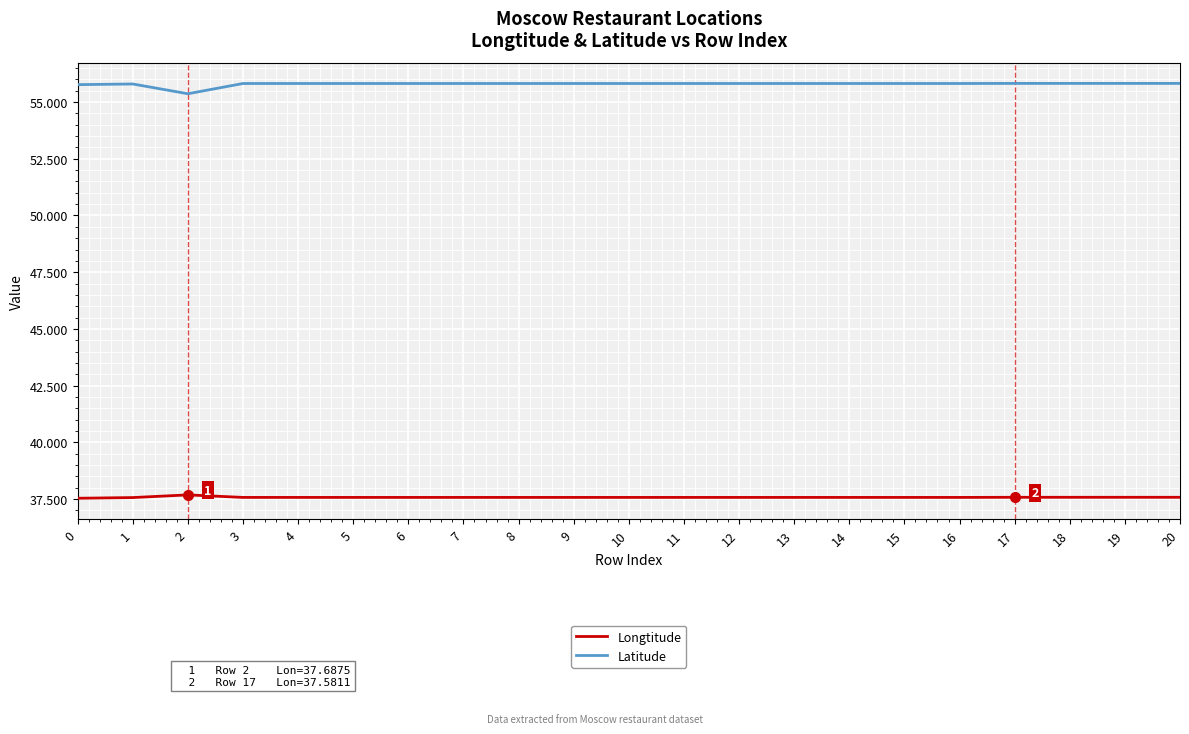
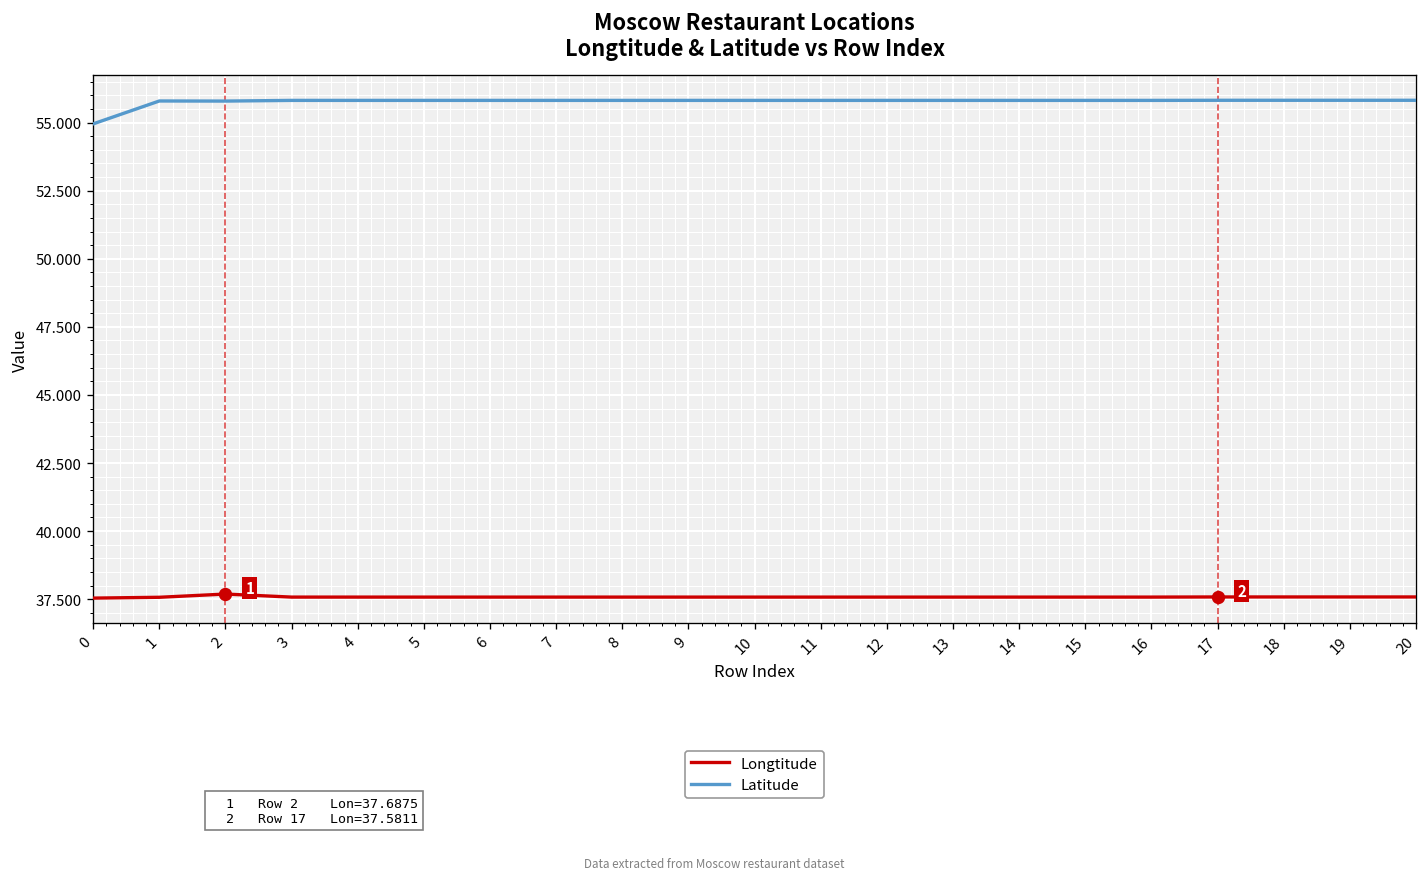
  {
    "Latitude": {
-     "0": 55.8,
+     "0": 55.0,
      "1": 55.8,
-     "2": 55.4,
+     "2": 55.8,
      "3": 55.8,
      "4": 55.8,
      "5": 55.8,
      "6": 55.8,
      "7": 55.8,
      "8": 55.8,
      "9": 55.8,
      "10": 55.8,
      "11": 55.8,
      "12": 55.8,
      "13": 55.8,
      "14": 55.8,
      "15": 55.8,
      "16": 55.8,
      "17": 55.8,
      "18": 55.8,
      "19": 55.8,
      "20": 55.8
    }
  }
